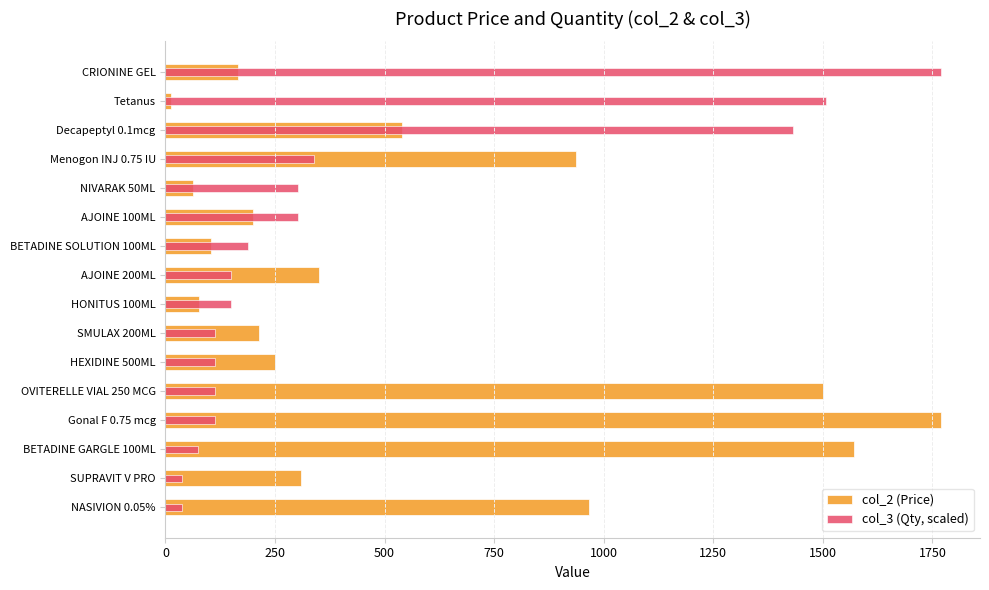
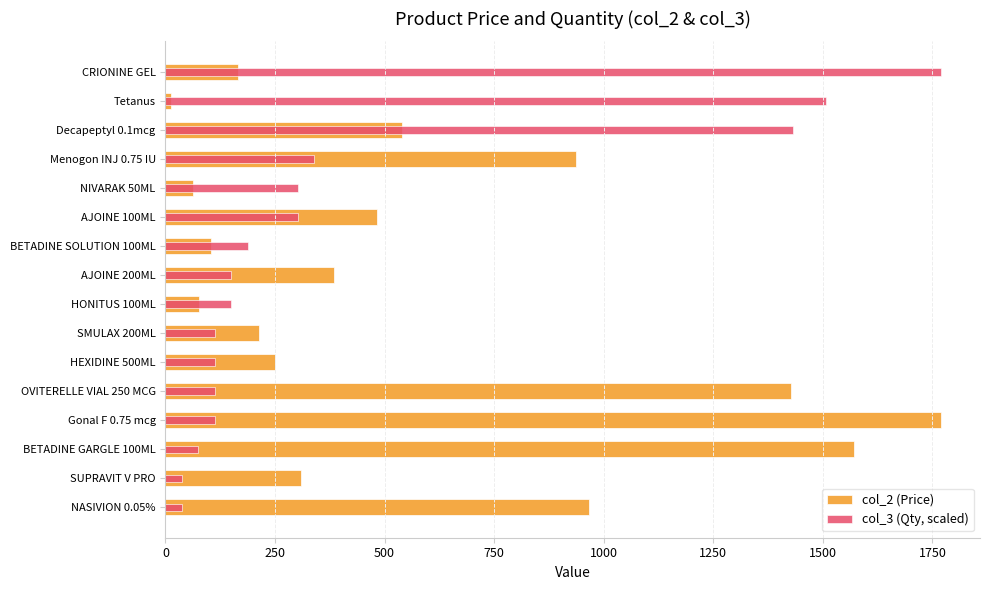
  {
    "col_2 (Price)": {
      "Menogon INJ 0.75 IU": 940,
-     "AJOINE 100ML": 200,
-     "AJOINE 200ML": 350,
+     "AJOINE 100ML": 480,
+     "AJOINE 200ML": 380,
      "SMULAX 200ML": 210,
      "HEXIDINE 500ML": 250,
-     "OVITERELLE VIAL 250 MCG": 1500,
+     "OVITERELLE VIAL 250 MCG": 1430,
      "Gonal F 0.75 mcg": 1770,
      "BETADINE GARGLE 100ML": 1570,
      "SUPRAVIT V PRO": 310,
      "NASIVION 0.05%": 970
    },
    "col_3 (Qty, scaled)": {
      "CRIONINE GEL": 1770,
      "Tetanus": 1510,
      "Decapeptyl 0.1mcg": 1430,
      "NIVARAK 50ML": 300,
      "BETADINE SOLUTION 100ML": 190,
      "HONITUS 100ML": 150
    }
  }
